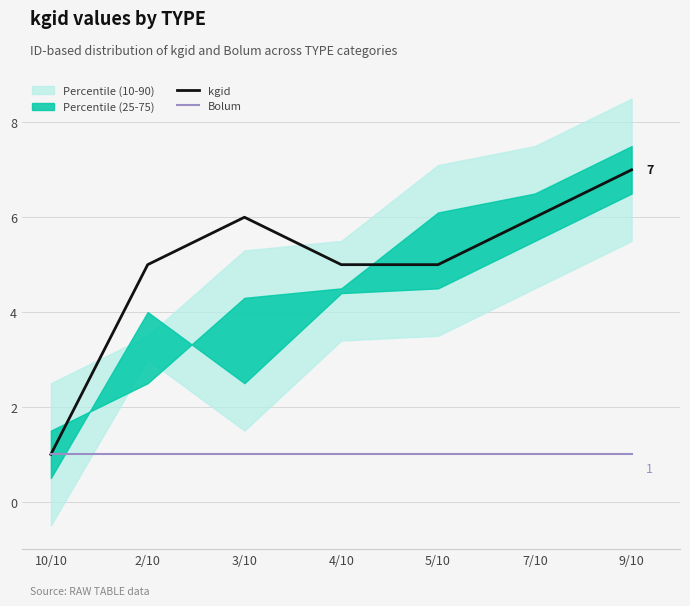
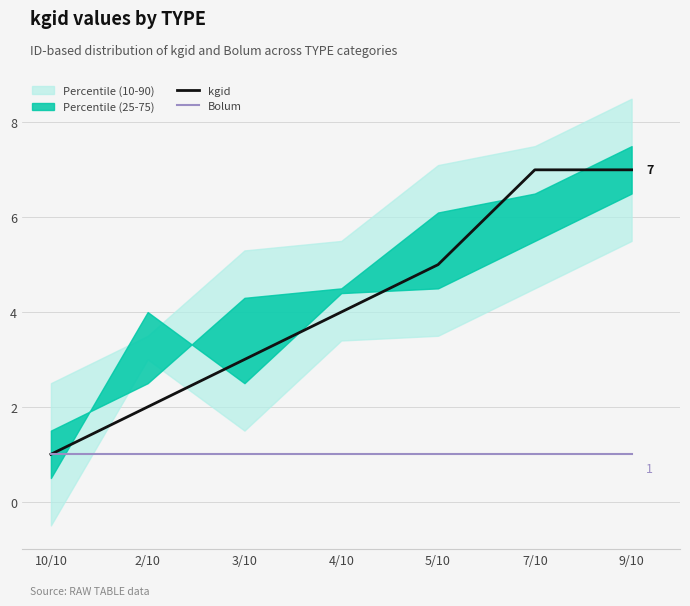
  {
    "kgid": {
-     "2/10": 5,
-     "3/10": 6,
-     "4/10": 5,
+     "2/10": 2,
+     "3/10": 3,
+     "4/10": 4,
      "5/10": 5,
-     "7/10": 6
+     "7/10": 7
    },
    "Bolum": {
      "9/10": 1
    }
  }
